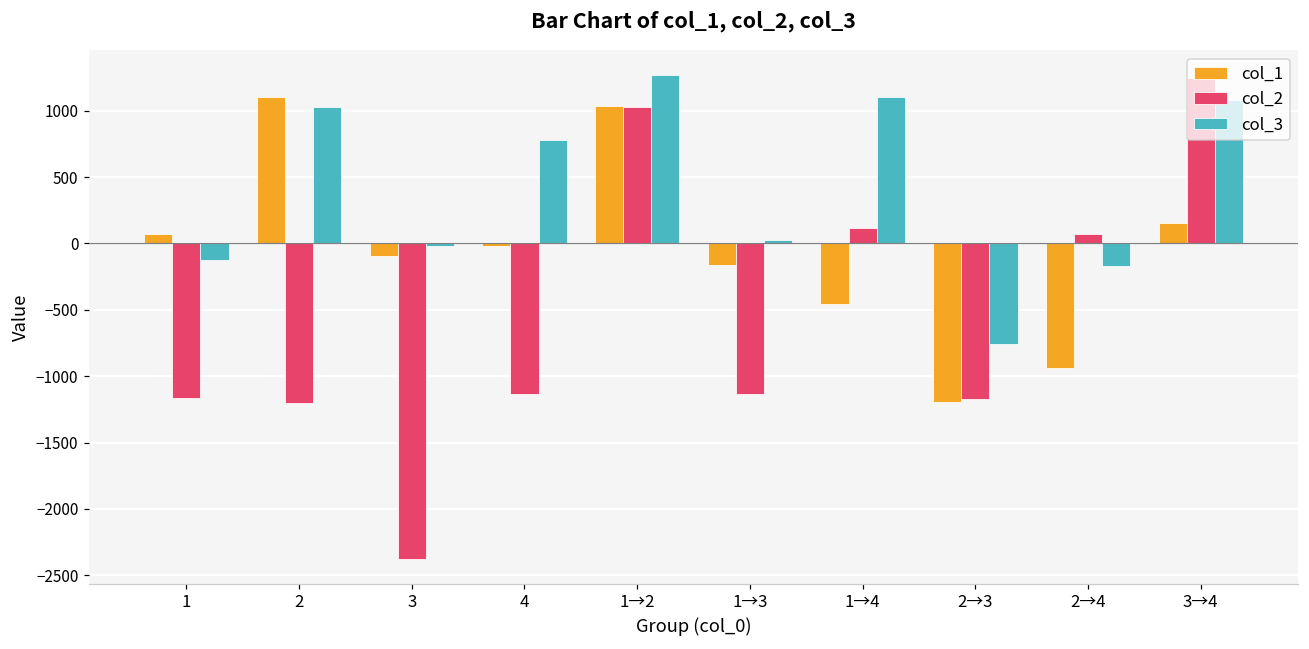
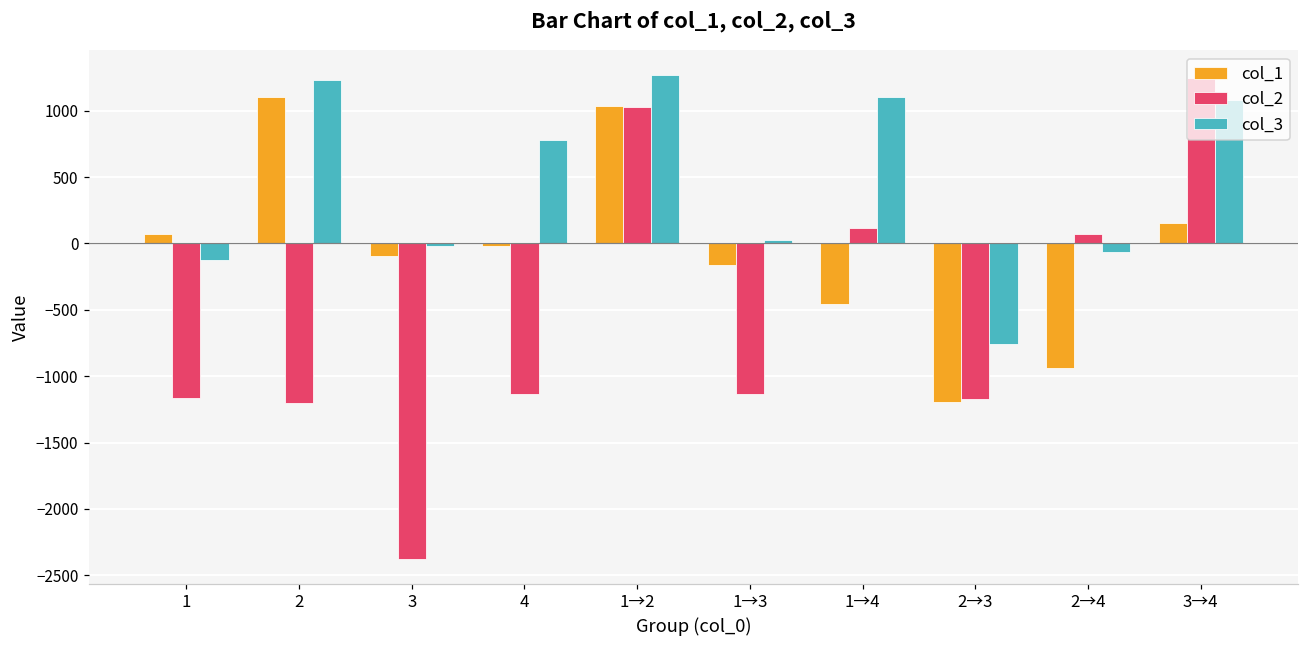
  {
    "col_1": {
      "1": 70,
      "2": 1110,
      "3": -90,
      "1→2": 1040,
      "1→3": -160,
      "1→4": -450,
      "2→3": -1200,
      "2→4": -940,
      "3→4": 150
    },
    "col_2": {
      "1": -1170,
      "2": -1210,
      "3": -2380,
      "4": -1130,
      "1→2": 1030,
      "1→3": -1130,
      "1→4": 110,
      "2→3": -1180,
      "2→4": 70
    },
    "col_3": {
      "1": -120,
-     "2": 1030,
+     "2": 1230,
      "4": 780,
      "1→2": 1270,
      "1→3": 20,
      "1→4": 1100,
      "2→3": -760,
-     "2→4": -170
+     "2→4": -60
    }
  }
